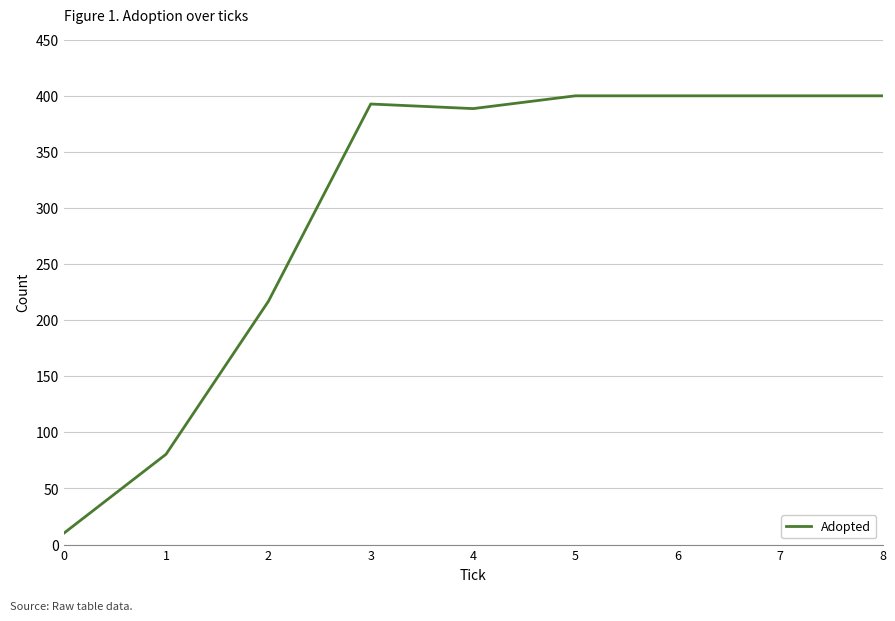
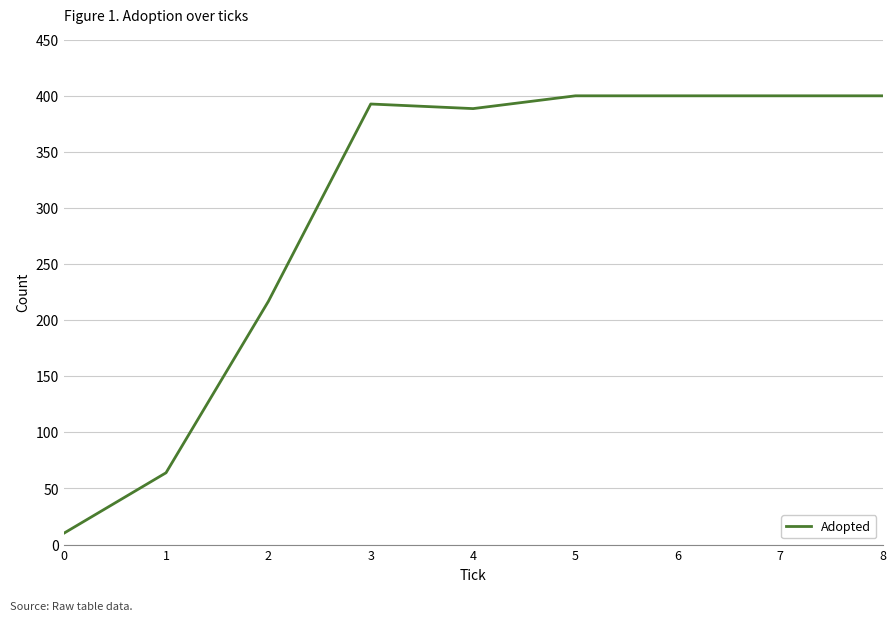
  {
    "0": 10,
-   "1": 81,
+   "1": 64,
    "2": 217,
    "3": 393,
    "4": 389,
    "5": 400,
    "6": 400,
    "7": 400,
    "8": 400
  }
